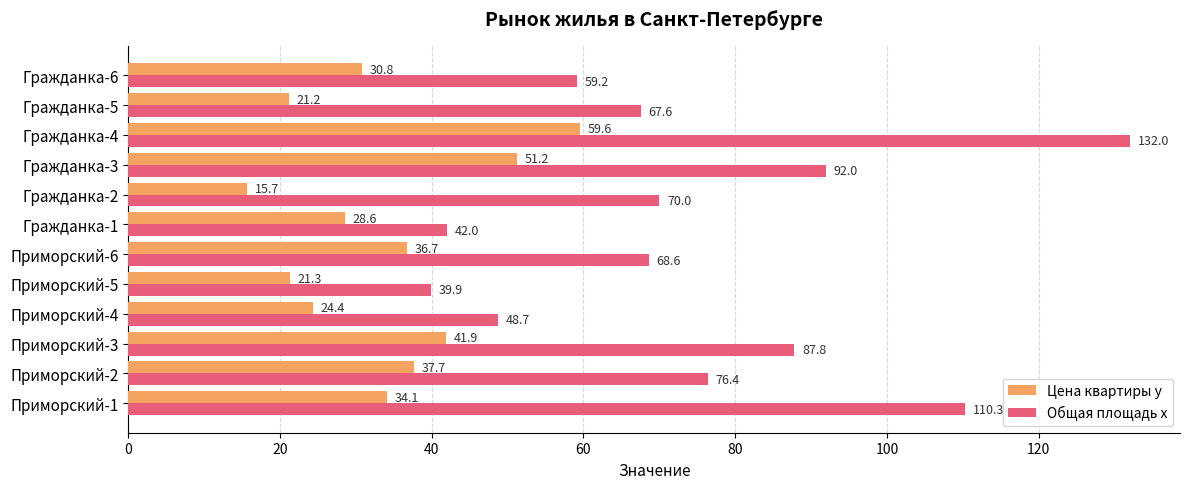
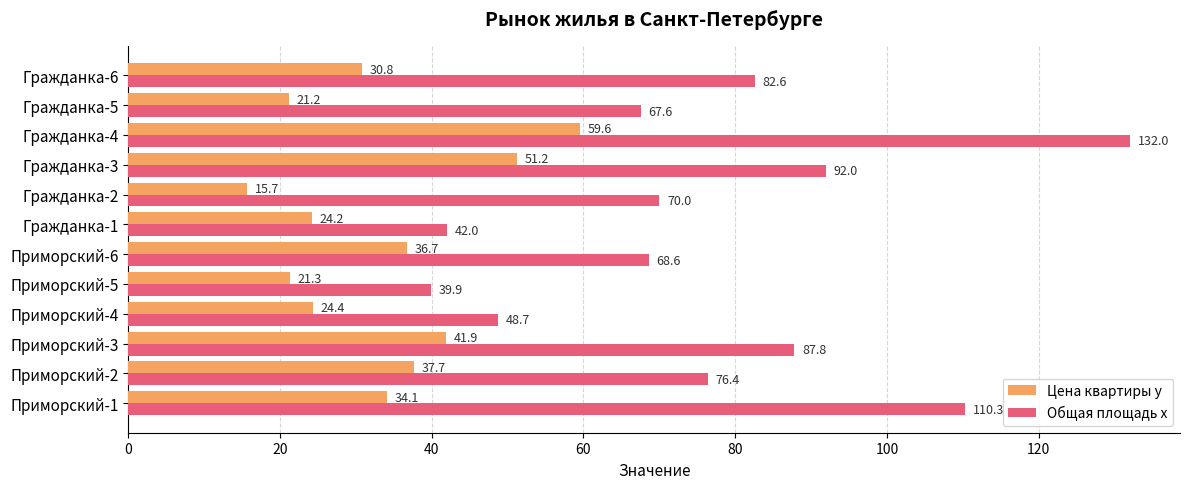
  {
    "Цена квартиры y": {
      "Гражданка-6": 30.8,
      "Гражданка-5": 21.2,
      "Гражданка-4": 59.6,
      "Гражданка-3": 51.2,
      "Гражданка-2": 15.7,
-     "Гражданка-1": 28.6,
+     "Гражданка-1": 24.2,
      "Приморский-6": 36.7,
      "Приморский-5": 21.3,
      "Приморский-4": 24.4,
      "Приморский-3": 41.9,
      "Приморский-2": 37.7,
      "Приморский-1": 34.1
    },
    "Общая площадь х": {
-     "Гражданка-6": 59.2,
+     "Гражданка-6": 82.6,
      "Гражданка-5": 67.6,
      "Гражданка-4": 132.0,
      "Гражданка-3": 92.0,
      "Гражданка-2": 70.0,
      "Гражданка-1": 42.0,
      "Приморский-6": 68.6,
      "Приморский-5": 39.9,
      "Приморский-4": 48.7,
      "Приморский-3": 87.8,
      "Приморский-2": 76.4
    }
  }
